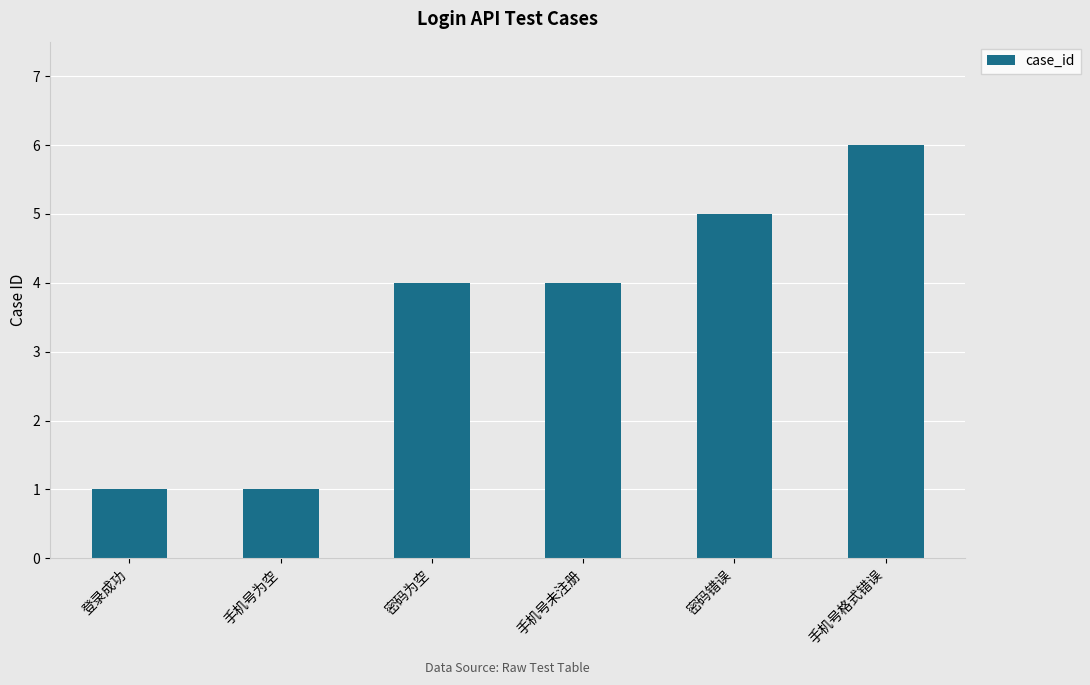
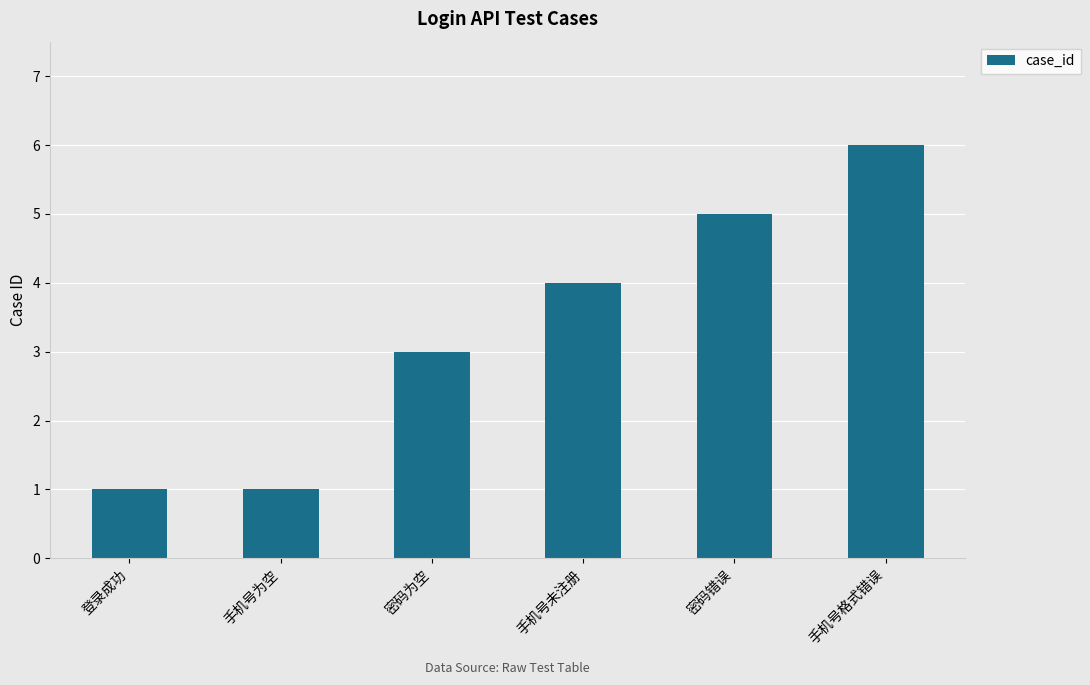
  {
    "登录成功": 1,
    "手机号为空": 1,
-   "密码为空": 4,
+   "密码为空": 3,
    "手机号未注册": 4,
    "密码错误": 5,
    "手机号格式错误": 6
  }
